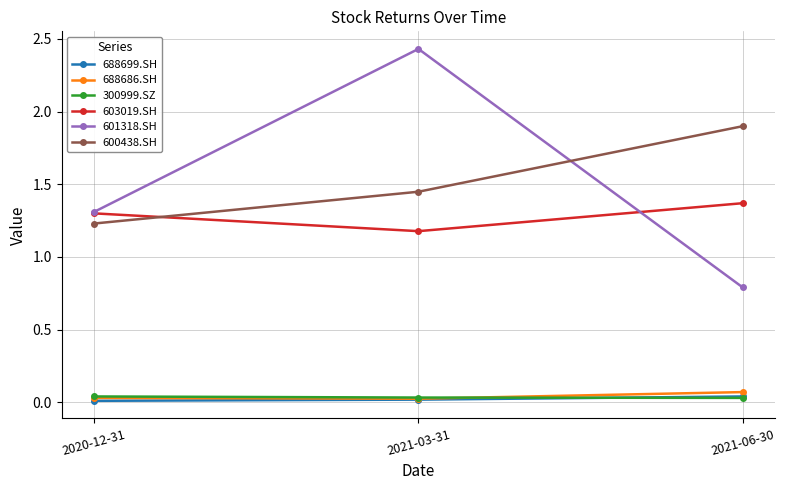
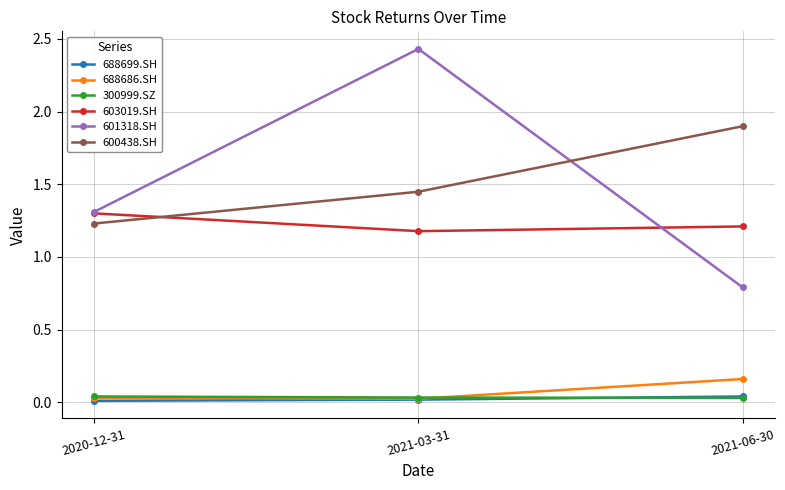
  {
    "688699.SH": {
      "2020-12-31": 0.01
    },
    "688686.SH": {
-     "2021-06-30": 0.07
+     "2021-06-30": 0.16
    },
    "603019.SH": {
      "2021-03-31": 1.18,
-     "2021-06-30": 1.37
+     "2021-06-30": 1.21
    },
    "601318.SH": {
      "2021-03-31": 2.43,
      "2021-06-30": 0.79
    },
    "600438.SH": {
      "2020-12-31": 1.23,
      "2021-03-31": 1.45,
      "2021-06-30": 1.90
    }
  }
